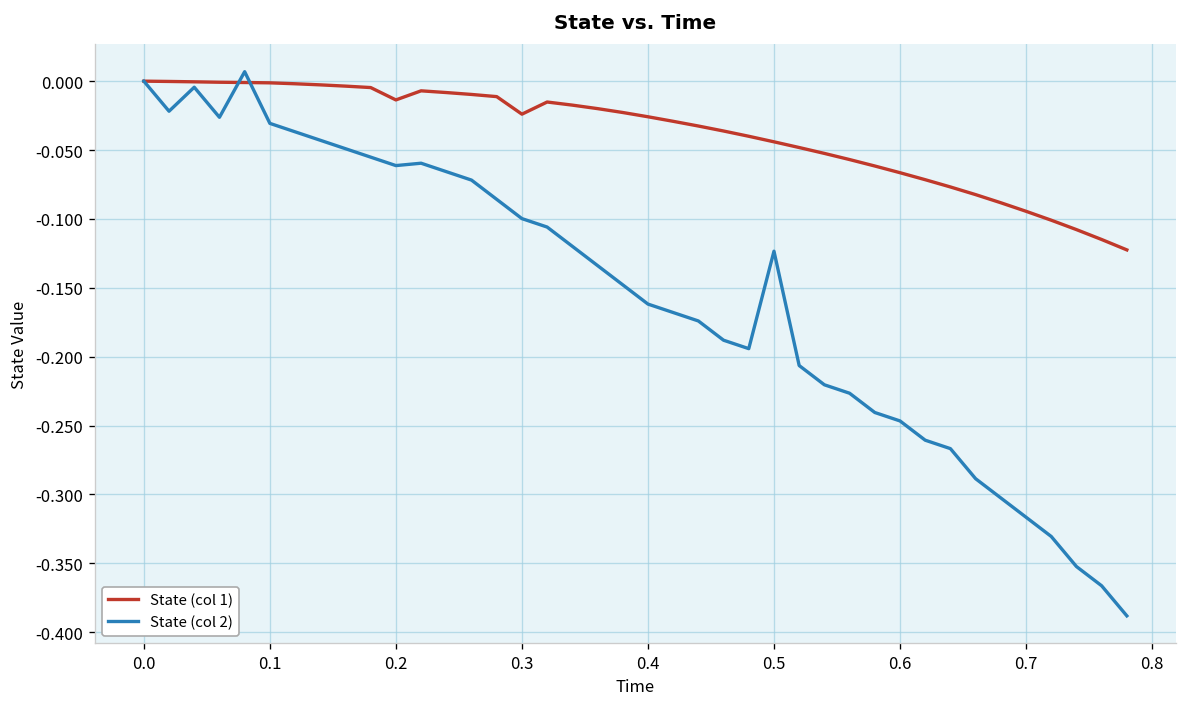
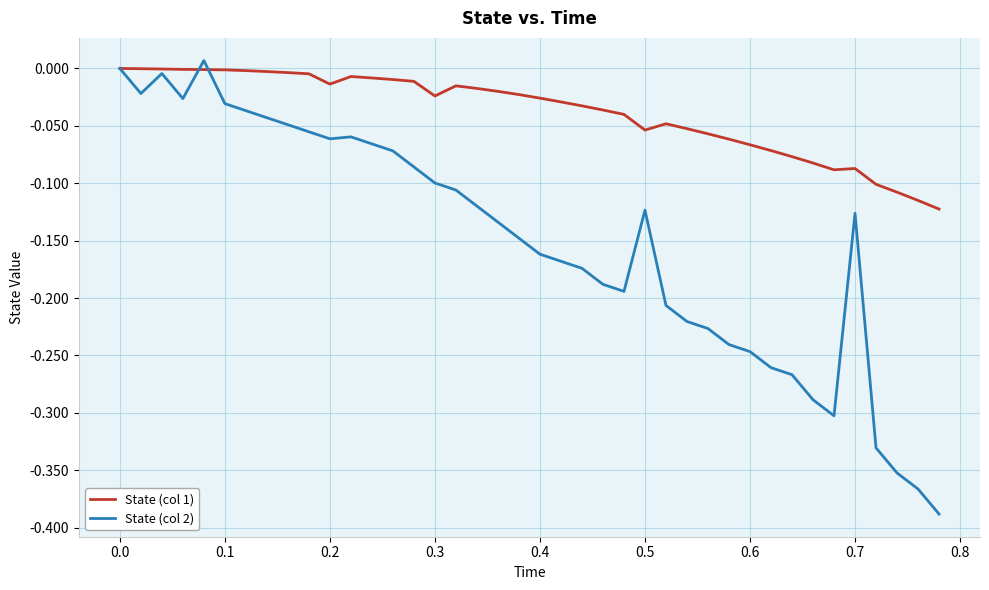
  {
    "State (col 1)": {
      "0.1": -0.001,
      "0.2": -0.014,
      "0.3": -0.024,
      "0.4": -0.026,
-     "0.5": -0.044,
+     "0.5": -0.054,
      "0.6": -0.066,
-     "0.7": -0.094
+     "0.7": -0.087
    },
    "State (col 2)": {
      "0.1": -0.031,
      "0.2": -0.061,
      "0.3": -0.100,
      "0.4": -0.162,
      "0.5": -0.123,
      "0.6": -0.247,
-     "0.7": -0.317
+     "0.7": -0.126
    }
  }
